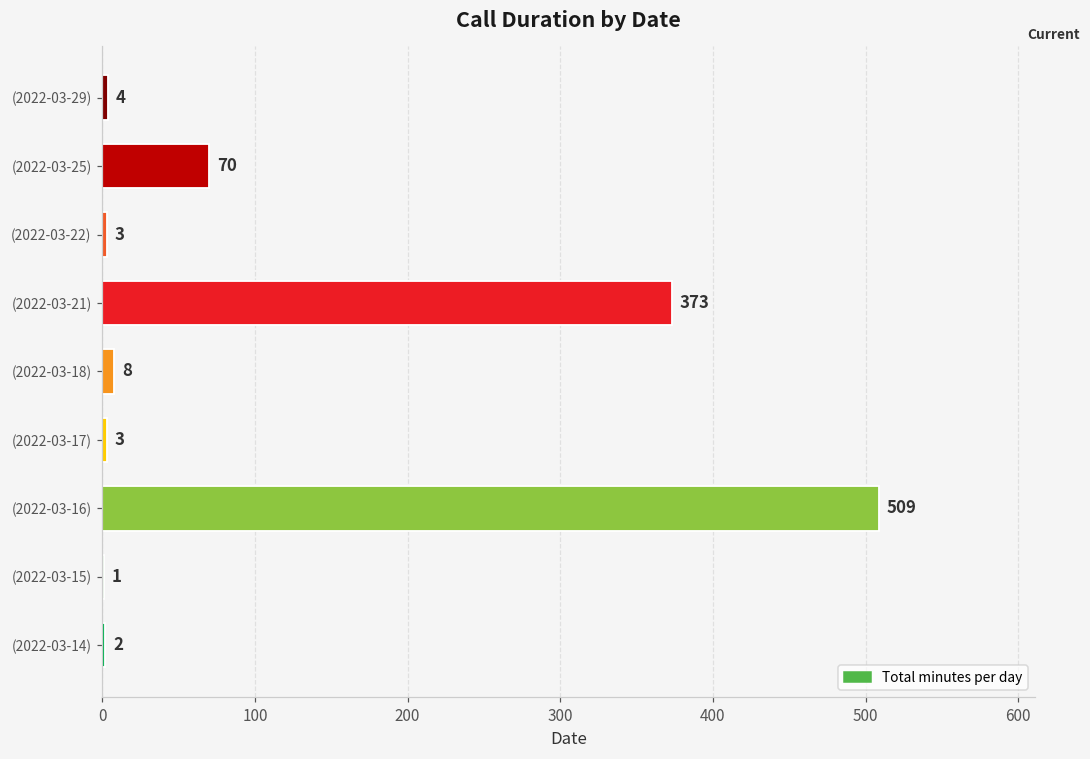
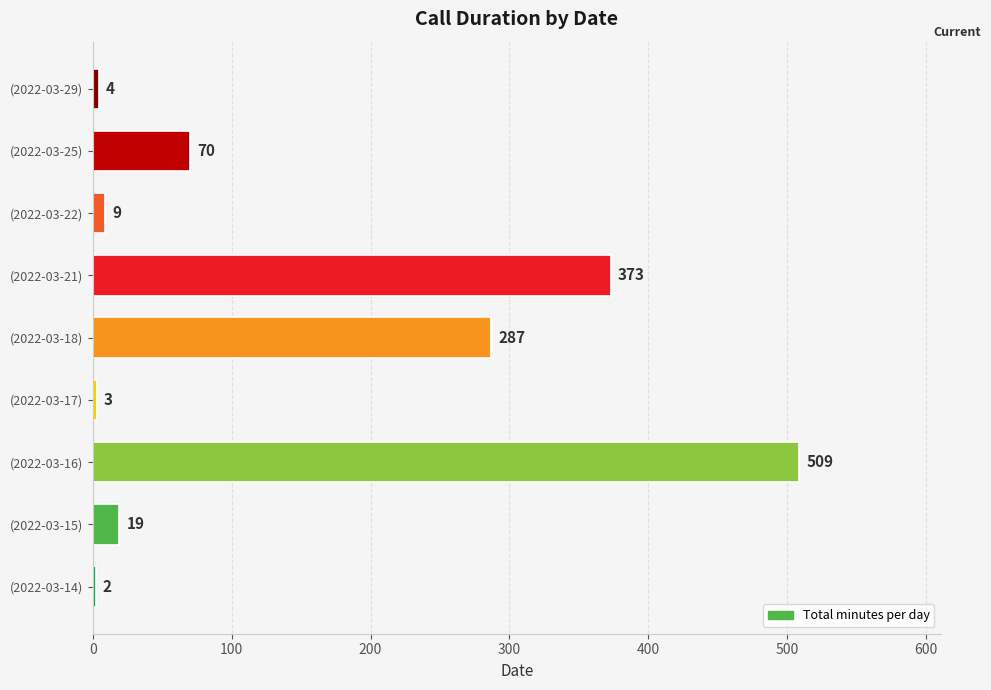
  {
    "(2022-03-29)": 4,
    "(2022-03-25)": 70,
-   "(2022-03-22)": 3,
+   "(2022-03-22)": 9,
    "(2022-03-21)": 373,
-   "(2022-03-18)": 8,
+   "(2022-03-18)": 287,
    "(2022-03-17)": 3,
    "(2022-03-16)": 509,
-   "(2022-03-15)": 1,
+   "(2022-03-15)": 19,
    "(2022-03-14)": 2
  }
